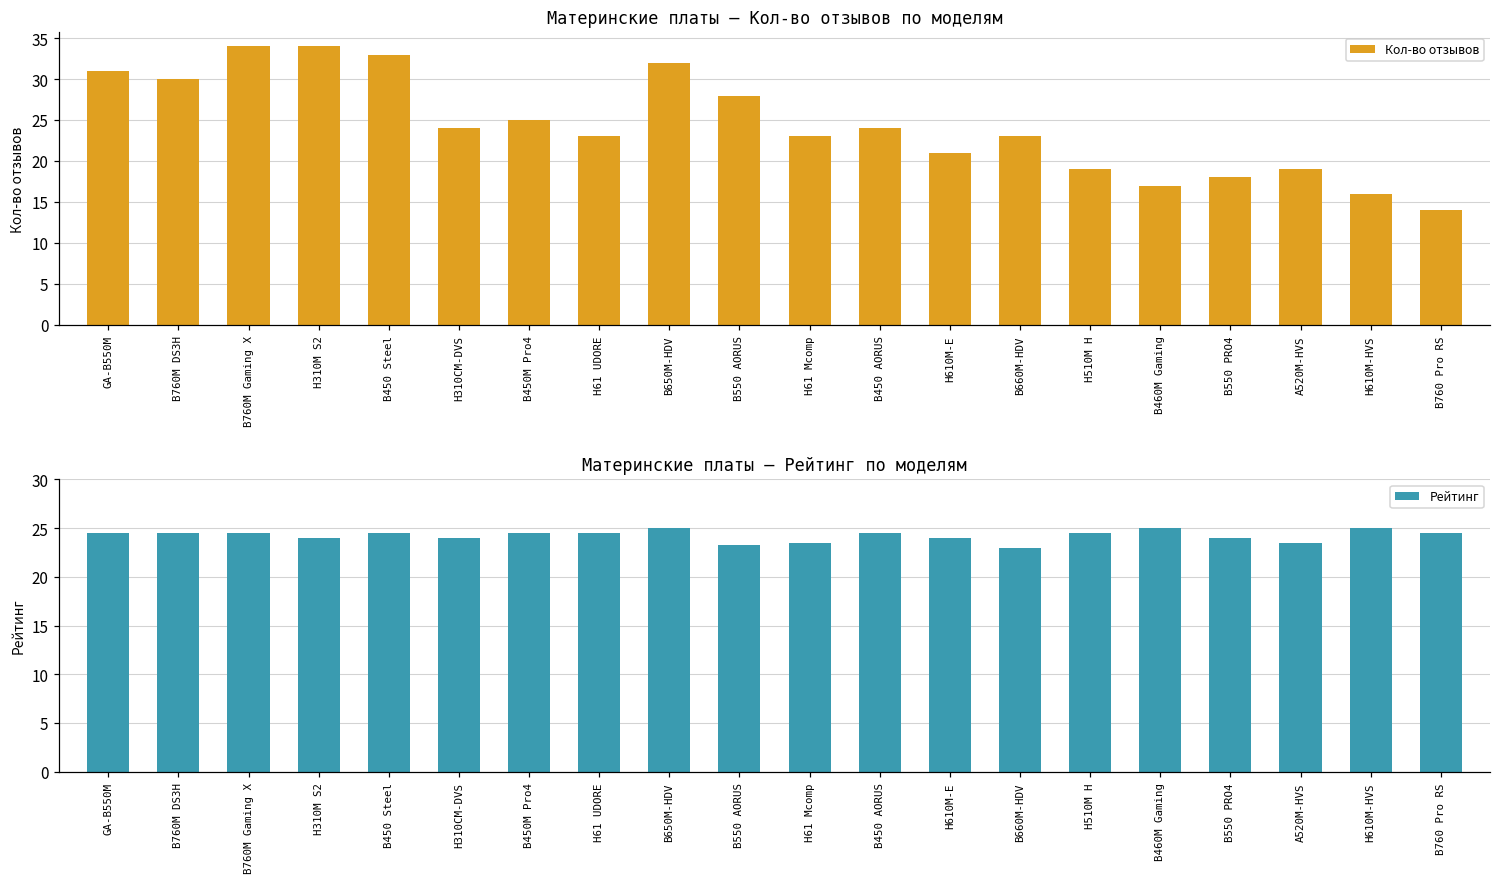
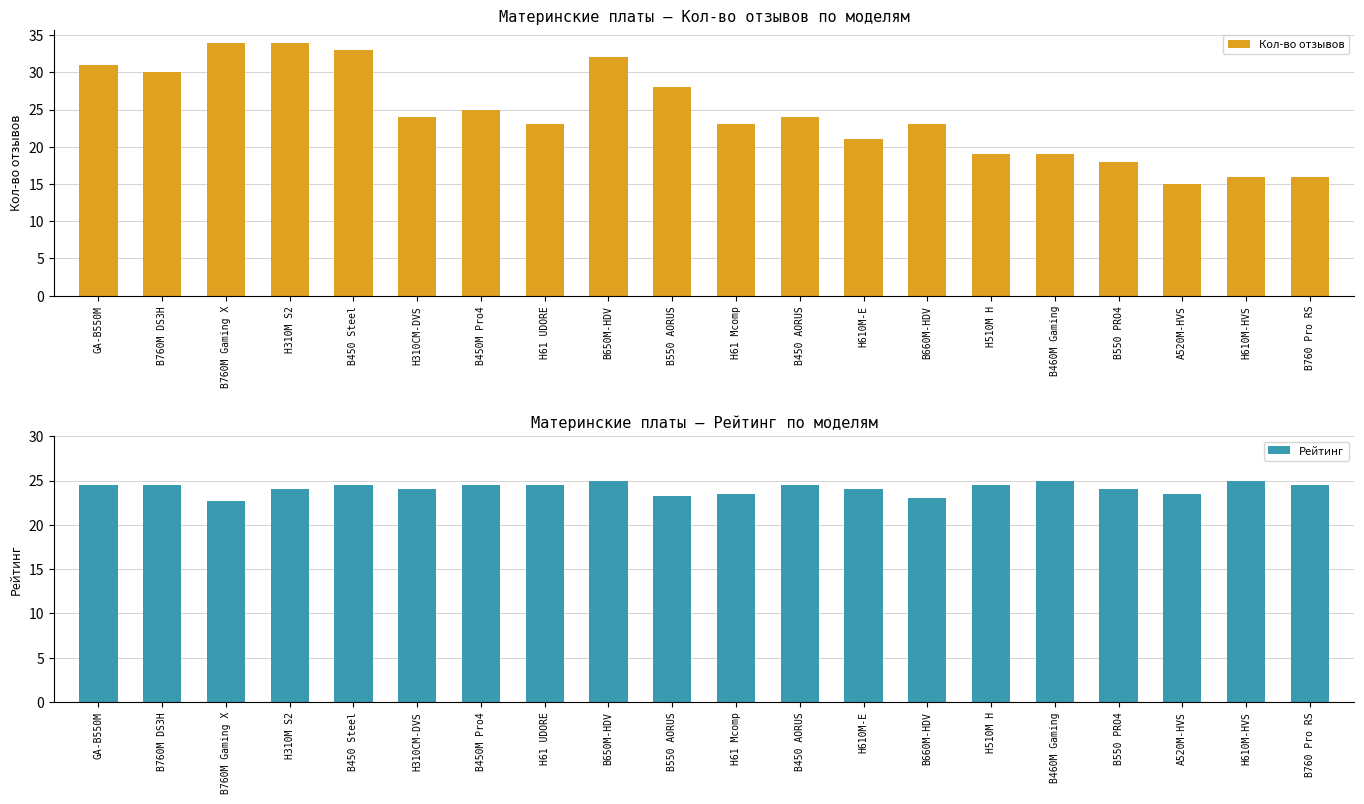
  {
    "Материнские платы — Кол-во отзывов по моделям": {
      "GA-B550M": 31,
      "B760M DS3H": 30,
      "B760M Gaming X": 34,
      "H310M S2": 34,
      "B450 Steel": 33,
      "H310CM-DVS": 24,
      "B450M Pro4": 25,
      "H61 UDORE": 23,
      "B650M-HDV": 32,
      "B550 AORUS": 28,
      "H61 Mcomp": 23,
      "B450 AORUS": 24,
      "H610M-E": 21,
      "B660M-HDV": 23,
      "H510M H": 19,
-     "B460M Gaming": 17,
+     "B460M Gaming": 19,
      "B550 PRO4": 18,
-     "A520M-HVS": 19,
+     "A520M-HVS": 15,
      "H610M-HVS": 16,
-     "B760 Pro RS": 14
+     "B760 Pro RS": 16
    },
    "Материнские платы — Рейтинг по моделям": {
      "GA-B550M": 25,
      "B760M DS3H": 25,
-     "B760M Gaming X": 25,
+     "B760M Gaming X": 23,
      "H310M S2": 24,
      "B450 Steel": 25,
      "H310CM-DVS": 24,
      "B450M Pro4": 25,
      "H61 UDORE": 25,
      "B650M-HDV": 25,
      "B550 AORUS": 23,
      "H61 Mcomp": 24,
      "B450 AORUS": 25,
      "H610M-E": 24,
      "B660M-HDV": 23,
      "H510M H": 25,
      "B460M Gaming": 25,
      "B550 PRO4": 24,
      "A520M-HVS": 24,
      "H610M-HVS": 25,
      "B760 Pro RS": 25
    }
  }
